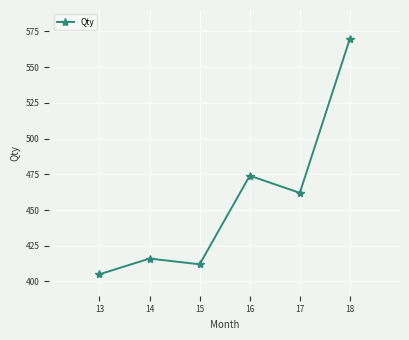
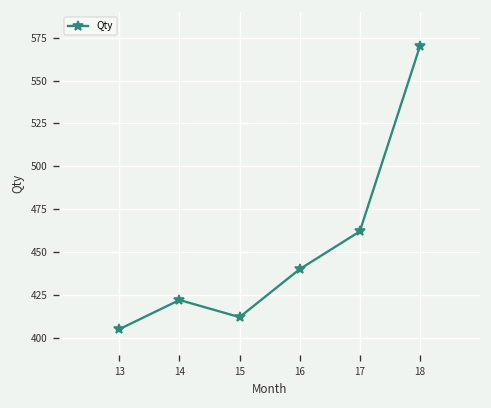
  {
    "13": 405,
-   "14": 416,
+   "14": 422,
    "15": 412,
-   "16": 474,
+   "16": 440,
    "17": 462,
    "18": 570
  }
